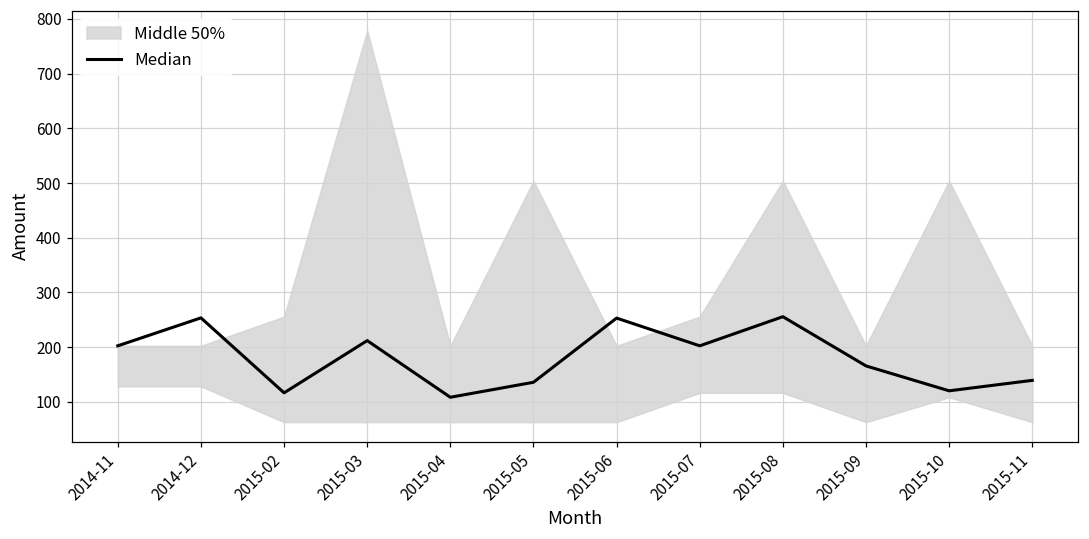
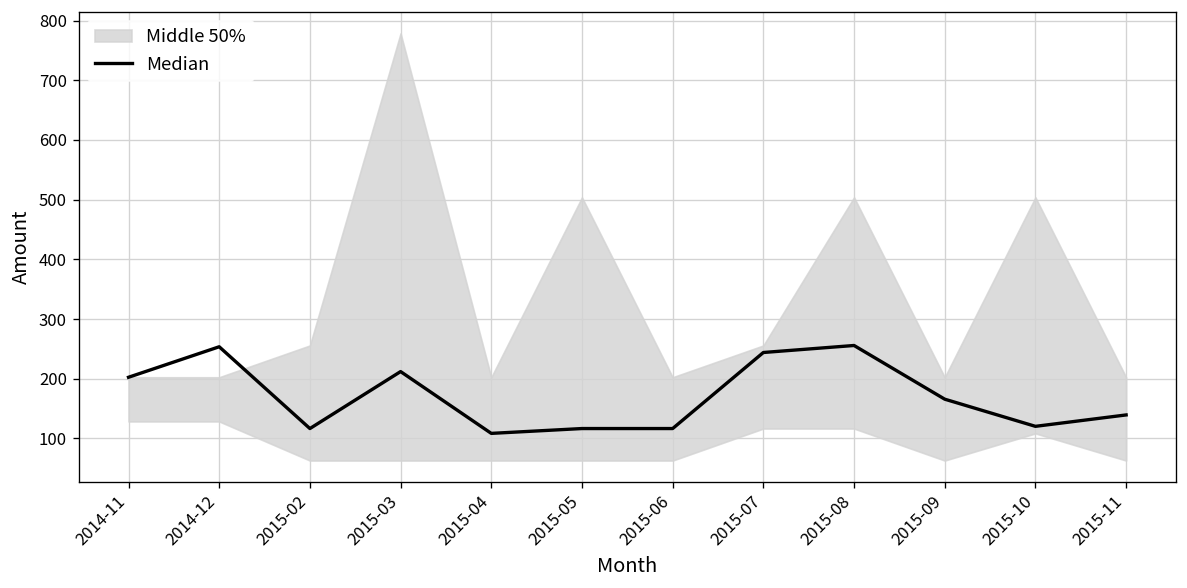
  {
    "Median": {
      "2014-12": 250,
      "2015-02": 120,
      "2015-03": 210,
      "2015-04": 110,
-     "2015-05": 140,
-     "2015-06": 250,
-     "2015-07": 200,
+     "2015-05": 120,
+     "2015-06": 120,
+     "2015-07": 240,
      "2015-08": 260,
      "2015-09": 170,
      "2015-10": 120,
      "2015-11": 140
    }
  }
